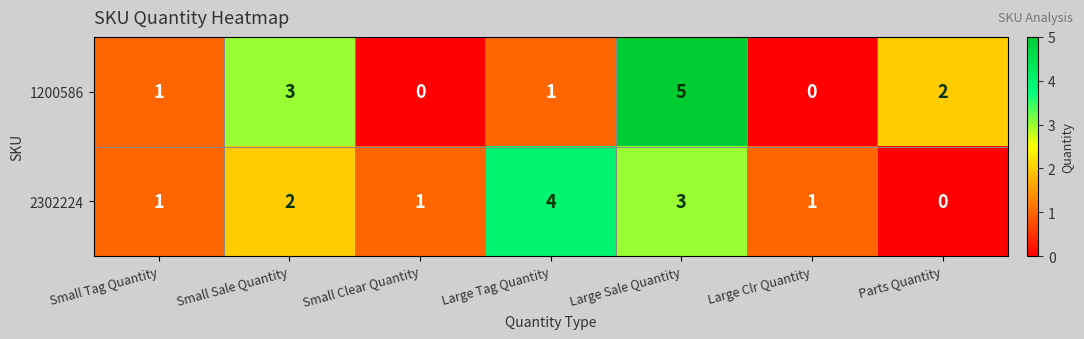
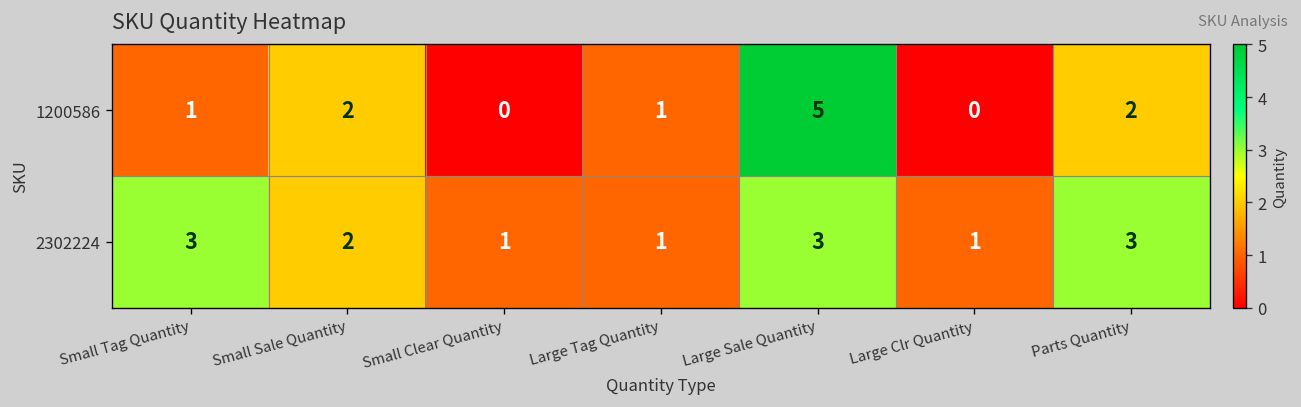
  {
    "1200586": {
      "Small Tag Quantity": 1,
-     "Small Sale Quantity": 3,
+     "Small Sale Quantity": 2,
      "Small Clear Quantity": 0,
      "Large Tag Quantity": 1,
      "Large Sale Quantity": 5,
      "Large Clr Quantity": 0,
      "Parts Quantity": 2
    },
    "2302224": {
-     "Small Tag Quantity": 1,
+     "Small Tag Quantity": 3,
      "Small Sale Quantity": 2,
      "Small Clear Quantity": 1,
-     "Large Tag Quantity": 4,
+     "Large Tag Quantity": 1,
      "Large Sale Quantity": 3,
      "Large Clr Quantity": 1,
-     "Parts Quantity": 0
+     "Parts Quantity": 3
    }
  }
